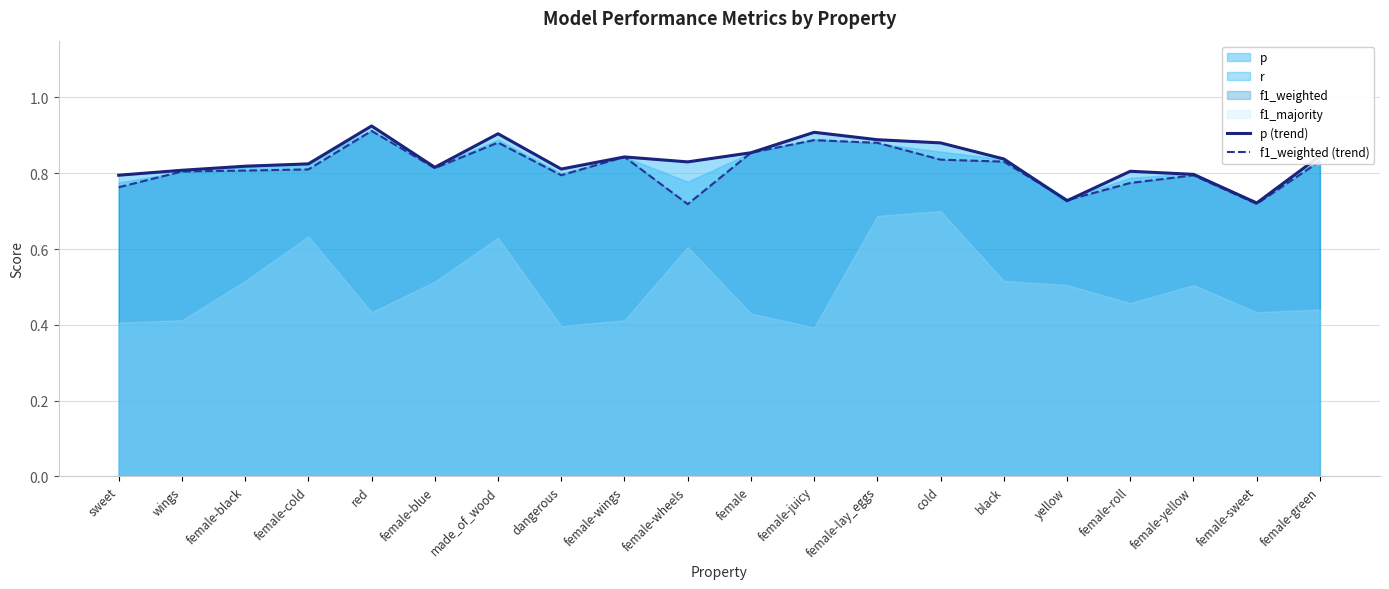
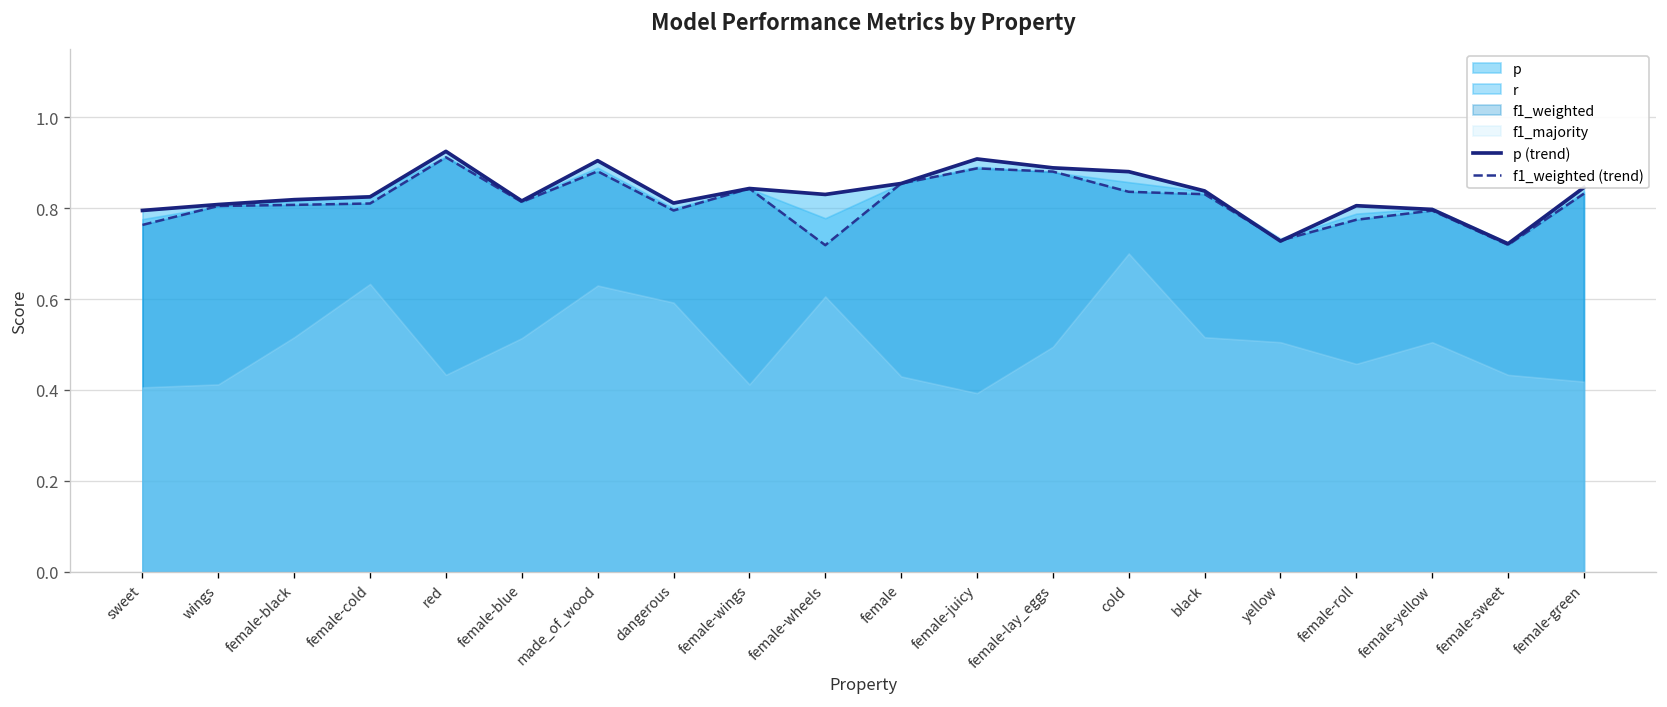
  {
    "f1_majority": {
      "sweet": 0.41,
      "wings": 0.41,
      "female-black": 0.52,
      "female-cold": 0.63,
      "red": 0.43,
      "female-blue": 0.51,
      "made_of_wood": 0.63,
-     "dangerous": 0.40,
+     "dangerous": 0.59,
      "female-wings": 0.41,
      "female-wheels": 0.61,
      "female": 0.43,
      "female-juicy": 0.39,
-     "female-lay_eggs": 0.69,
+     "female-lay_eggs": 0.49,
      "cold": 0.70,
      "black": 0.52,
      "yellow": 0.51,
      "female-roll": 0.46,
      "female-yellow": 0.51,
      "female-sweet": 0.43,
-     "female-green": 0.44
+     "female-green": 0.42
    }
  }
